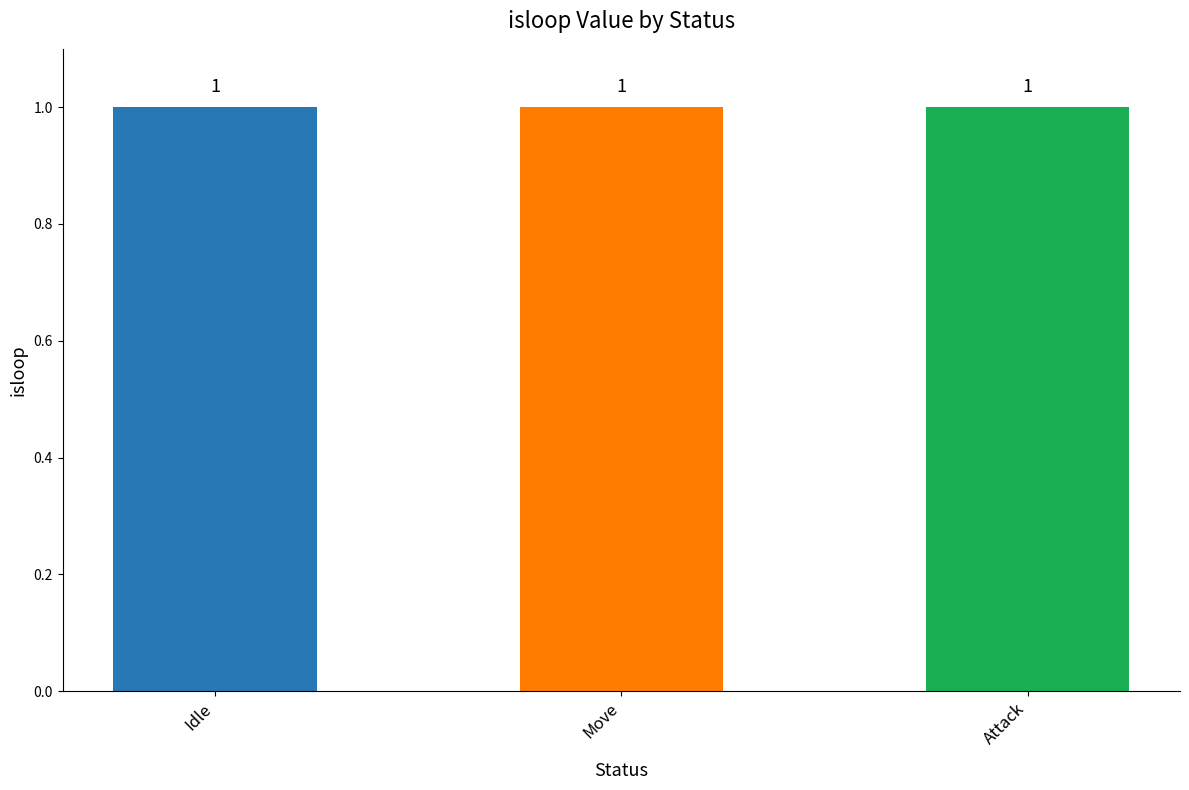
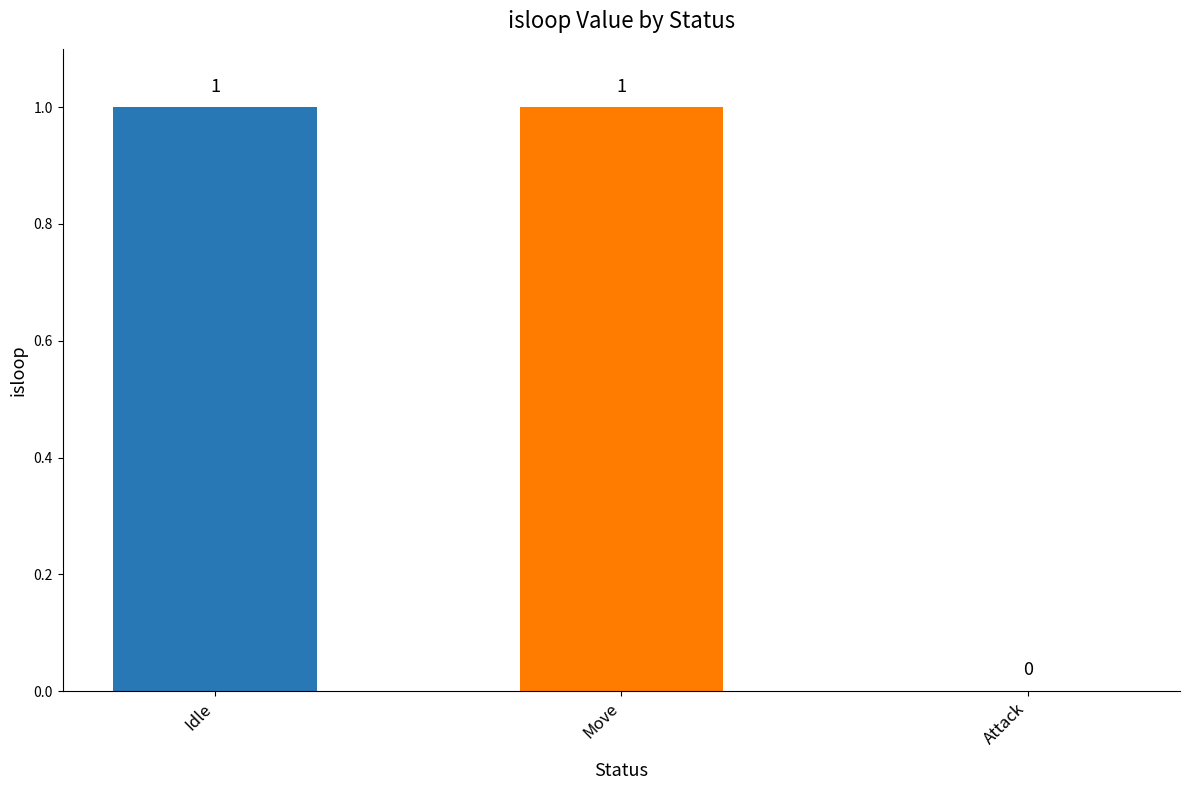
  {
    "Idle": 1,
    "Move": 1,
-   "Attack": 1
+   "Attack": 0
  }
